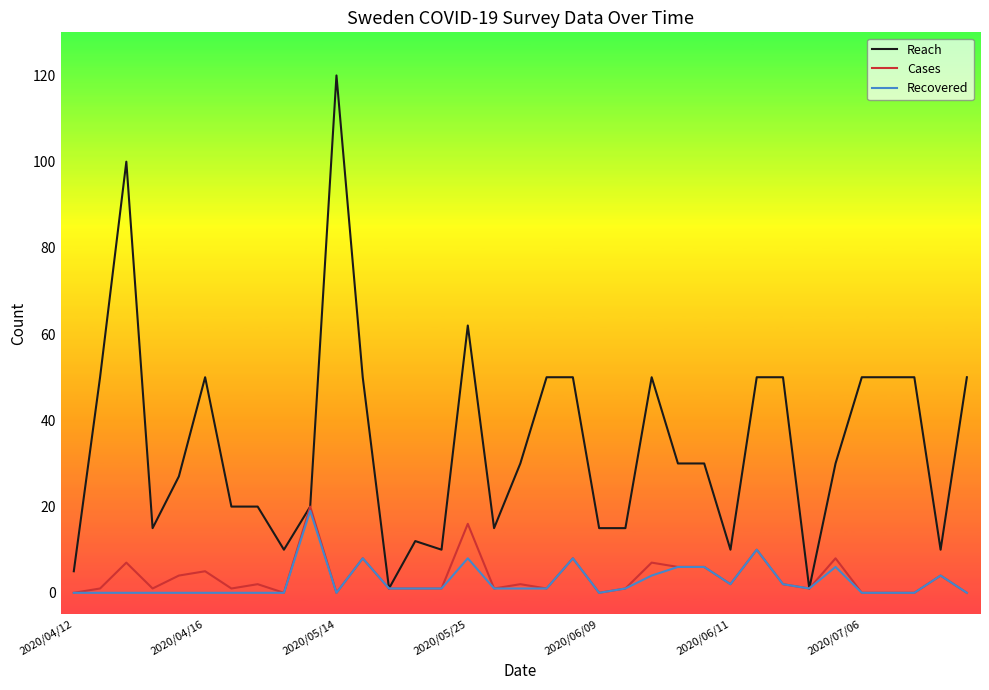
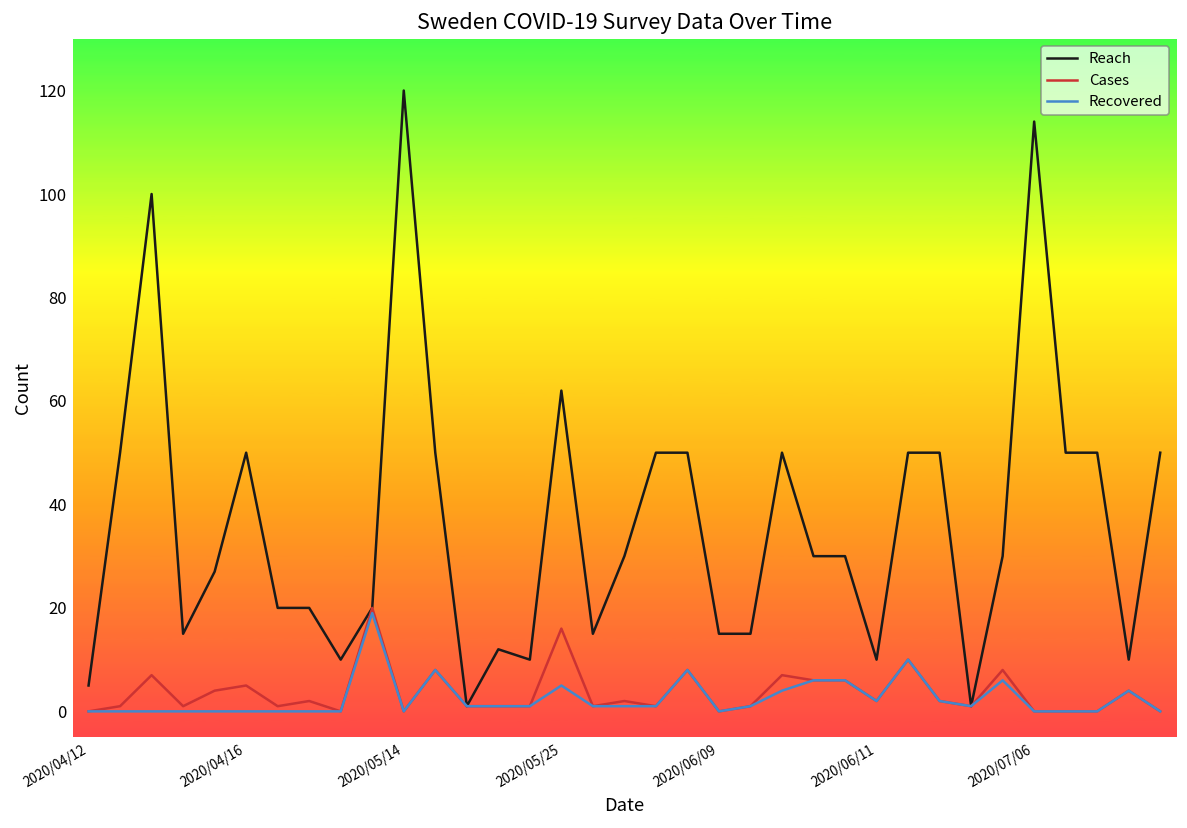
  {
    "Reach": {
      "2020/05/25": 62,
-     "2020/07/06": 50
+     "2020/07/06": 114
    },
    "Cases": {
      "2020/05/25": 16
    },
    "Recovered": {
-     "2020/05/25": 8
+     "2020/05/25": 5
    }
  }
